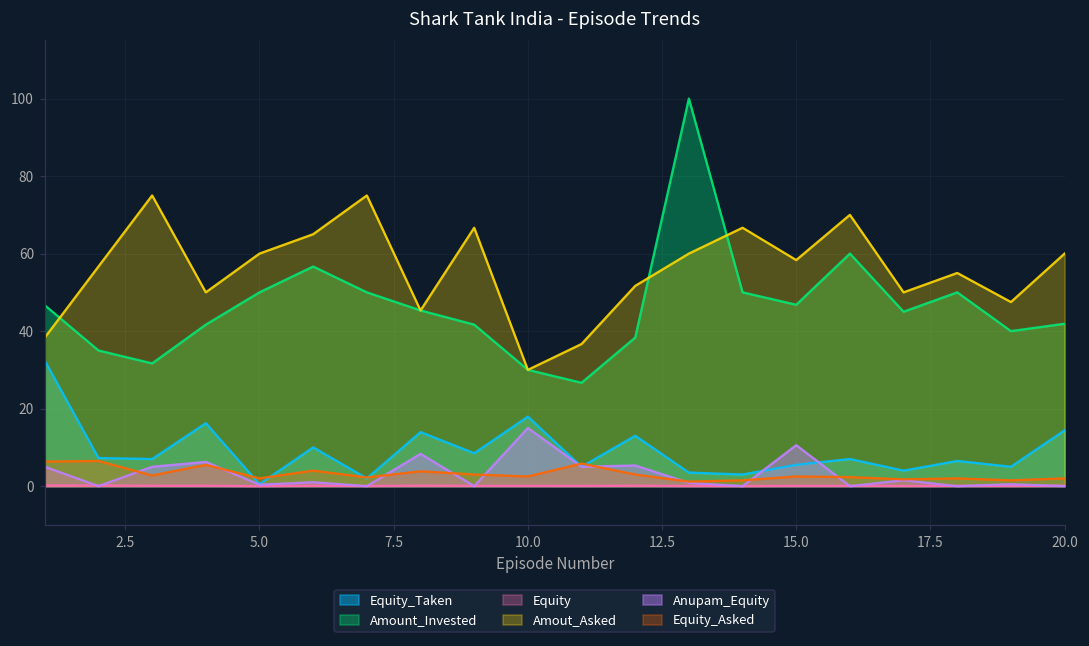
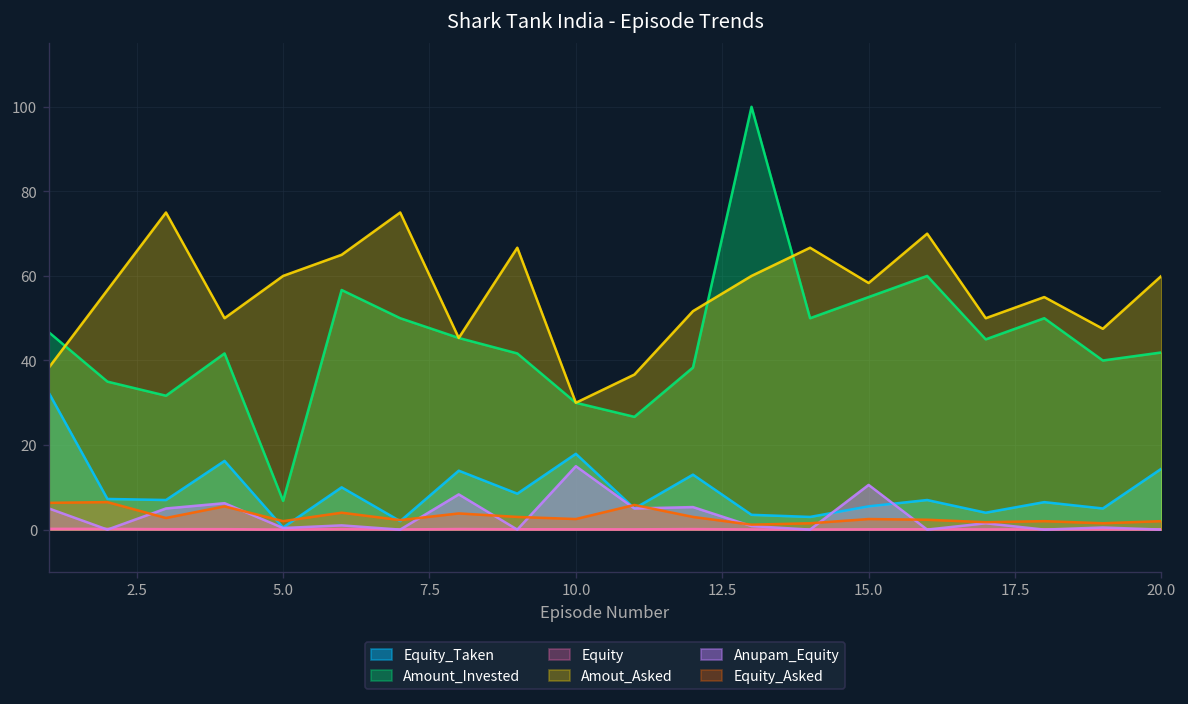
  {
    "Equity_Taken": {
      "10.0": 18,
      "15.0": 6,
      "20.0": 14
    },
    "Amount_Invested": {
-     "5.0": 50,
-     "15.0": 47,
+     "5.0": 7,
+     "15.0": 55,
      "20.0": 42
    },
    "Equity": {
      "10.0": 0,
      "15.0": 0
    },
    "Anupam_Equity": {
      "10.0": 15,
      "15.0": 11
    }
  }
